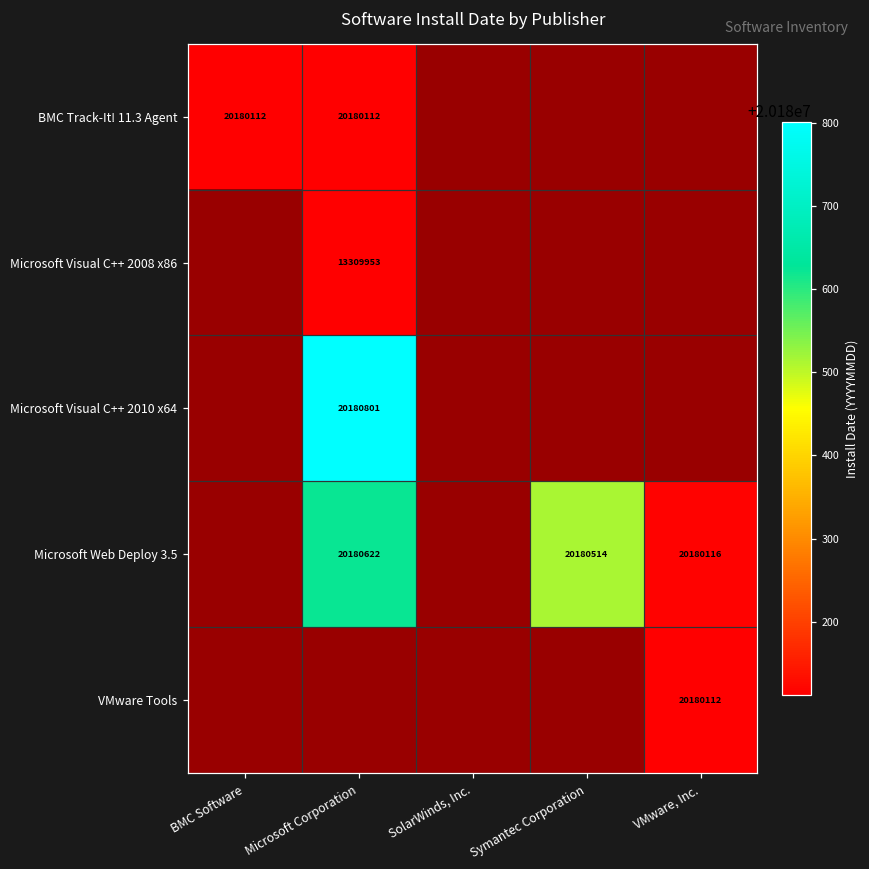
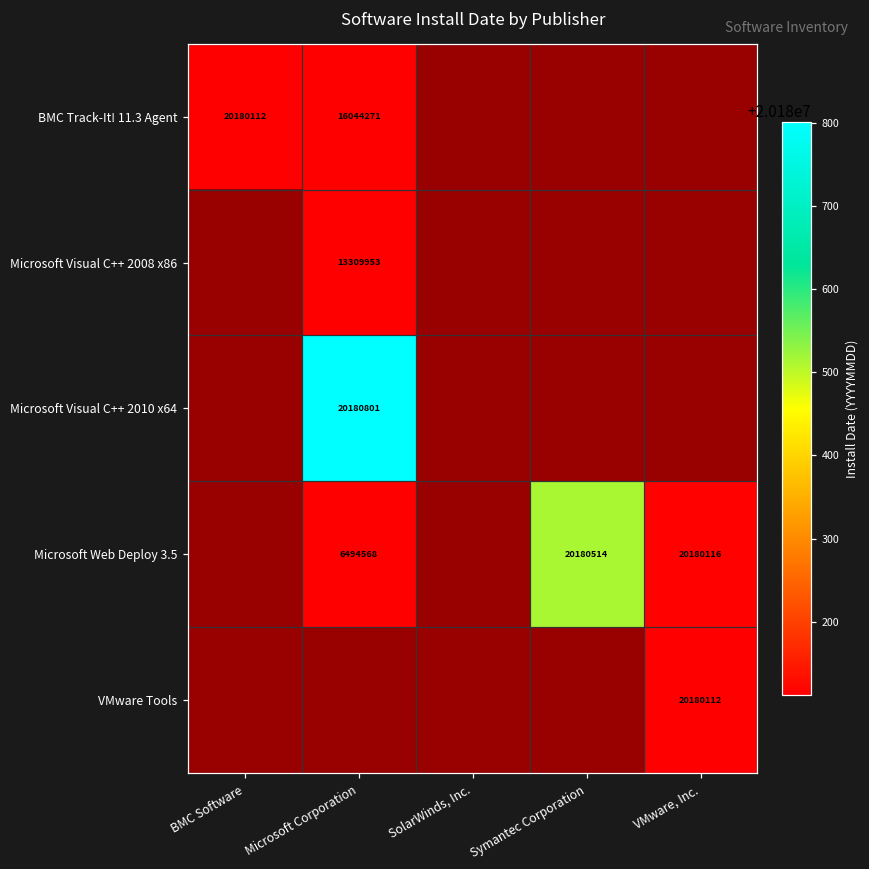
  {
    "BMC Track-It! 11.3 Agent": {
      "BMC Software": 20180112,
-     "Microsoft Corporation": 20180112
+     "Microsoft Corporation": 16044271
    },
    "Microsoft Visual C++ 2008 x86": {
      "Microsoft Corporation": 13309953
    },
    "Microsoft Visual C++ 2010 x64": {
      "Microsoft Corporation": 20180801
    },
    "Microsoft Web Deploy 3.5": {
-     "Microsoft Corporation": 20180622,
+     "Microsoft Corporation": 6494568,
      "Symantec Corporation": 20180514,
      "VMware, Inc.": 20180116
    },
    "VMware Tools": {
      "VMware, Inc.": 20180112
    }
  }
